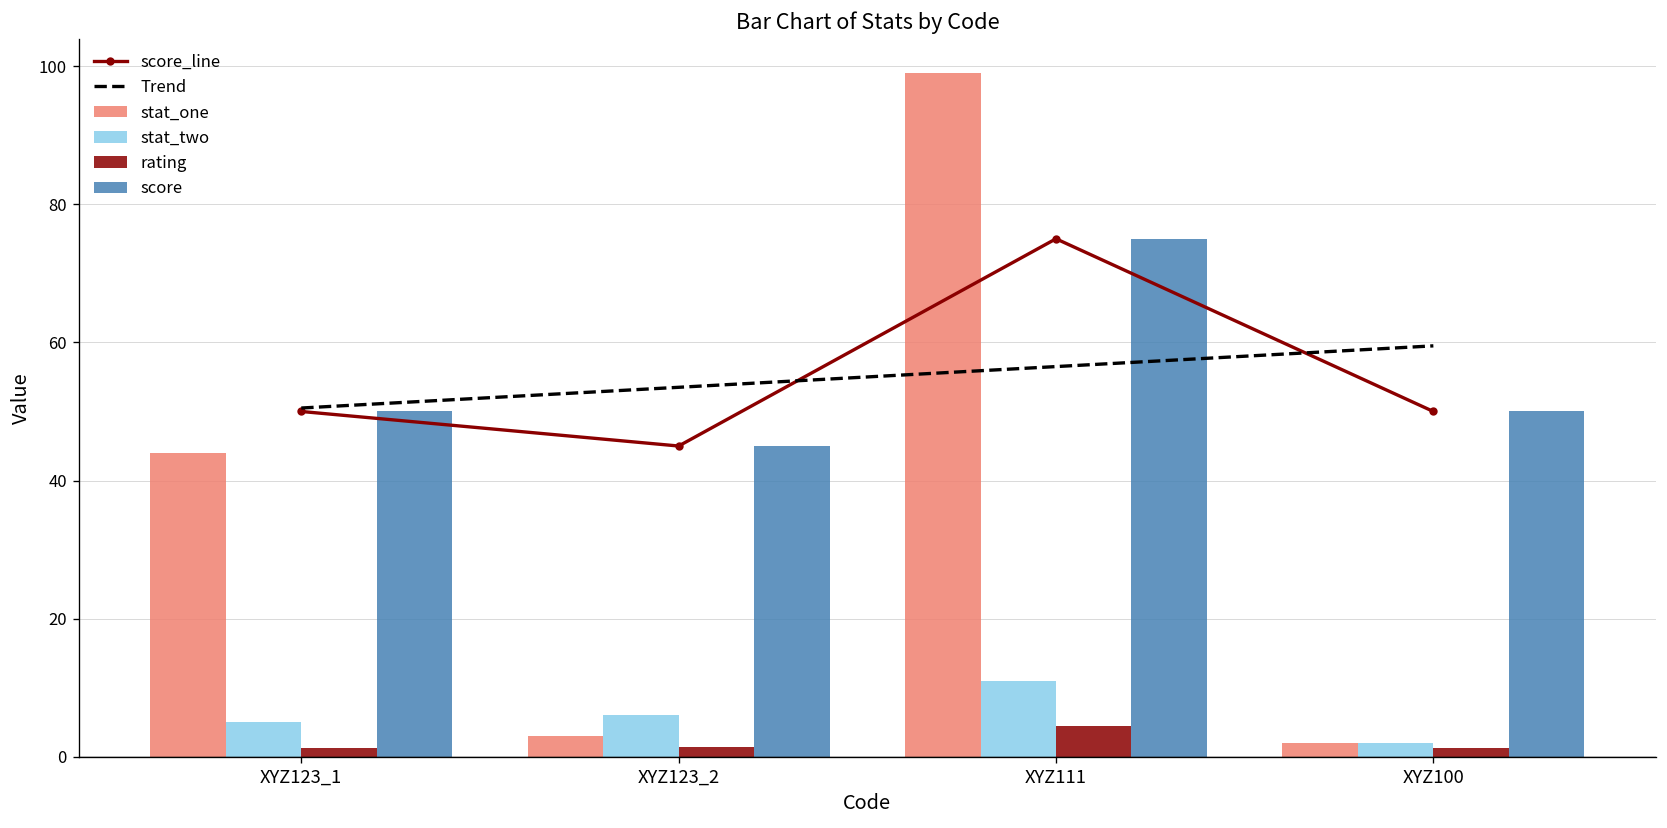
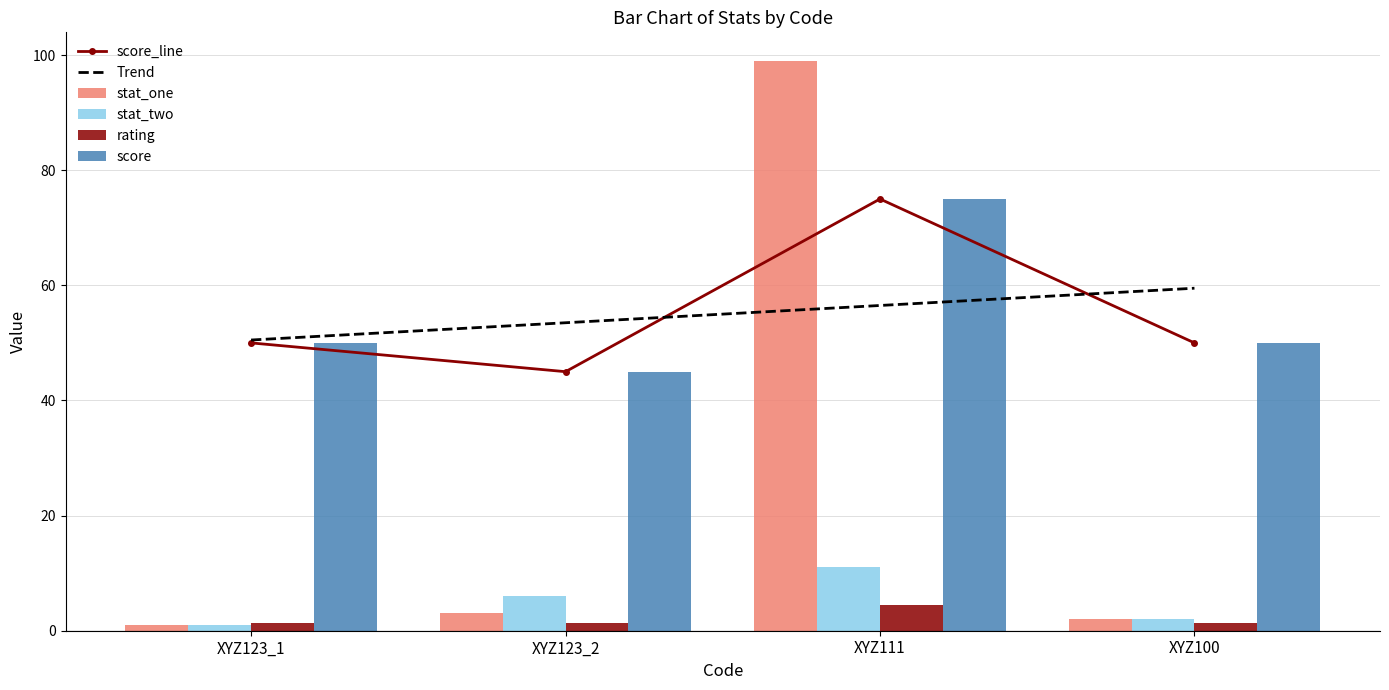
  {
    "stat_one": {
-     "XYZ123_1": 44,
+     "XYZ123_1": 1,
      "XYZ123_2": 3,
      "XYZ111": 99,
      "XYZ100": 2
    },
    "stat_two": {
-     "XYZ123_1": 5,
+     "XYZ123_1": 1,
      "XYZ123_2": 6,
      "XYZ111": 11,
      "XYZ100": 2
    },
    "Trend": {
      "XYZ123_1": 51,
      "XYZ100": 59
    },
    "score": {
      "XYZ123_1": 50,
      "XYZ123_2": 45,
      "XYZ111": 75,
      "XYZ100": 50
    }
  }
